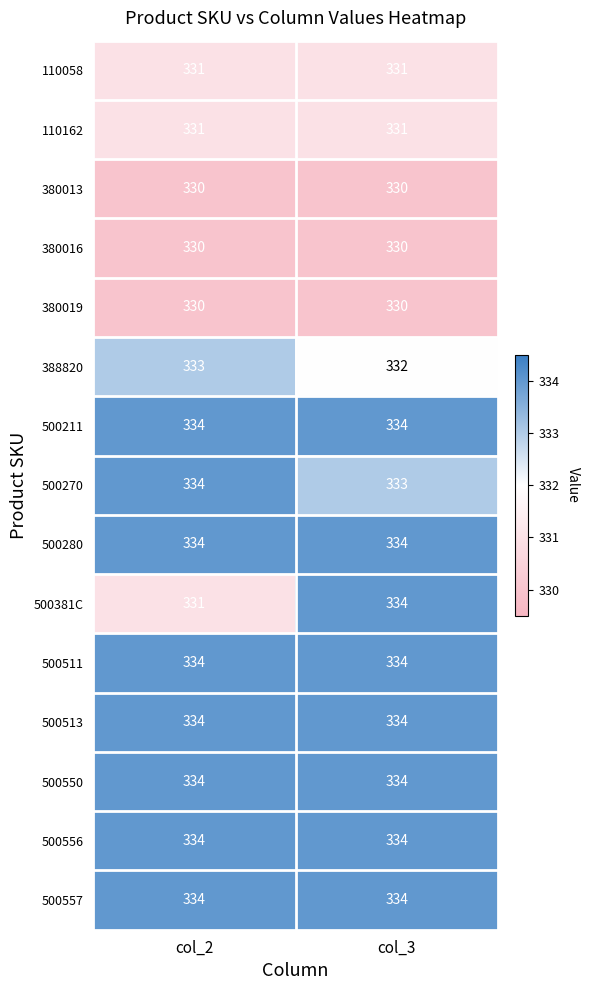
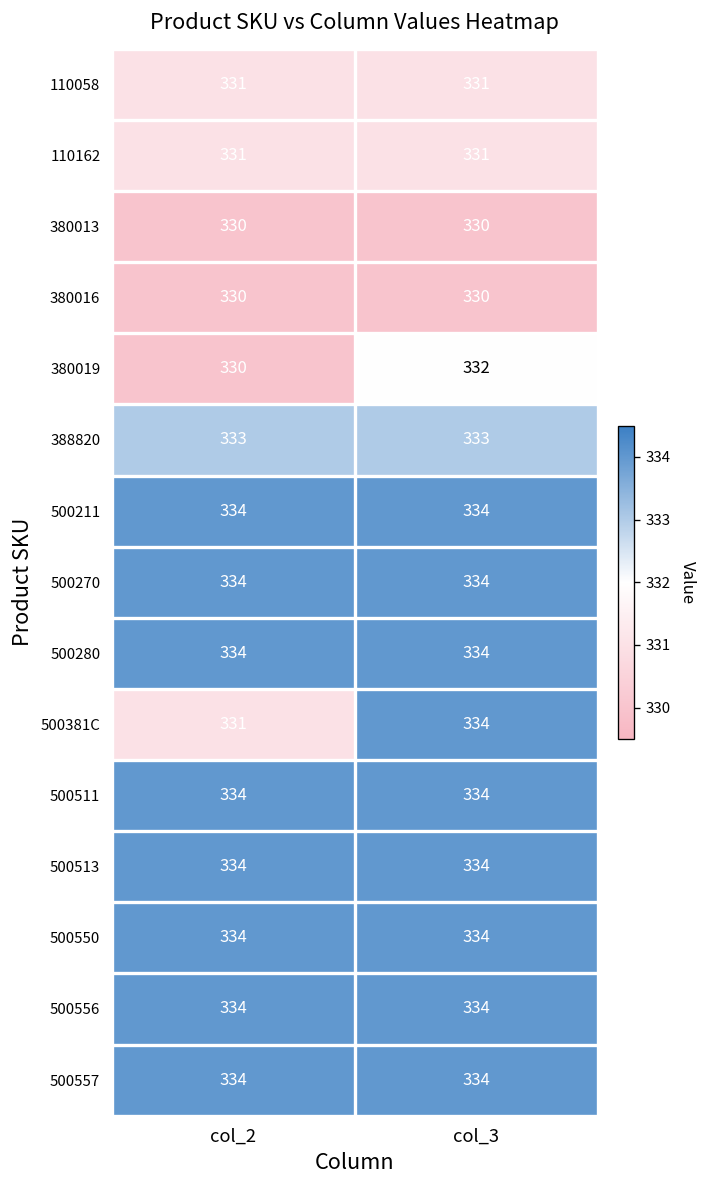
  {
    "380013": {
      "col_2": 330,
      "col_3": 330
    },
    "380016": {
      "col_2": 330,
      "col_3": 330
    },
    "380019": {
      "col_2": 330,
-     "col_3": 330
+     "col_3": 332
    },
    "388820": {
      "col_2": 333,
-     "col_3": 332
+     "col_3": 333
    },
    "500211": {
      "col_2": 334,
      "col_3": 334
    },
    "500270": {
      "col_2": 334,
-     "col_3": 333
+     "col_3": 334
    },
    "500280": {
      "col_2": 334,
      "col_3": 334
    },
    "500381C": {
      "col_3": 334
    },
    "500511": {
      "col_2": 334,
      "col_3": 334
    },
    "500513": {
      "col_2": 334,
      "col_3": 334
    },
    "500550": {
      "col_2": 334,
      "col_3": 334
    },
    "500556": {
      "col_2": 334,
      "col_3": 334
    },
    "500557": {
      "col_2": 334,
      "col_3": 334
    }
  }
